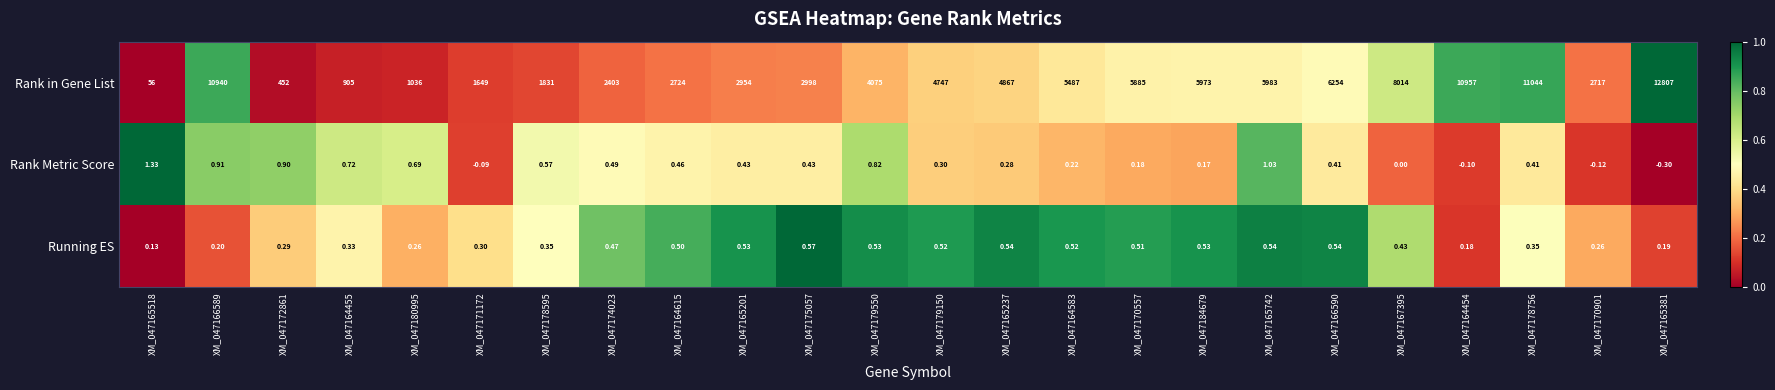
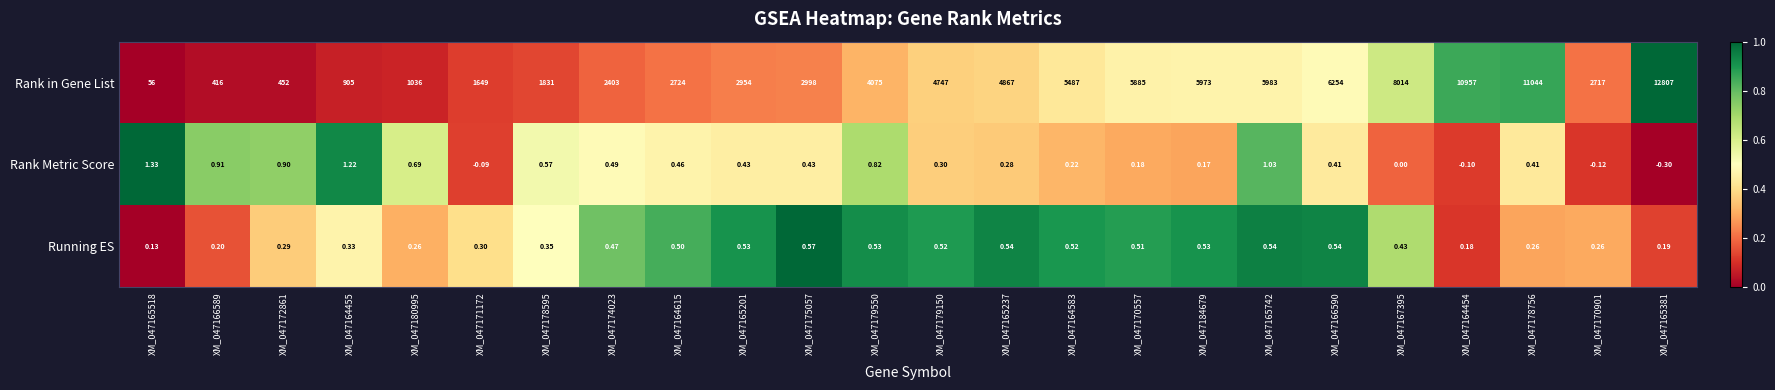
  {
    "Rank in Gene List": {
      "XM_047165518": 56,
-     "XM_047166589": 10940,
+     "XM_047166589": 416,
      "XM_047172861": 452,
      "XM_047164455": 905,
      "XM_047180995": 1036,
      "XM_047171172": 1649,
      "XM_047178595": 1831,
      "XM_047174023": 2403,
      "XM_047164615": 2724,
      "XM_047165201": 2954,
      "XM_047175057": 2998,
      "XM_047179550": 4075,
      "XM_047179150": 4747,
      "XM_047165237": 4867,
      "XM_047164583": 5487,
      "XM_047170557": 5885,
      "XM_047184679": 5973,
      "XM_047165742": 5983,
      "XM_047166590": 6254,
      "XM_047167395": 8014,
      "XM_047164454": 10957,
      "XM_047178756": 11044,
      "XM_047170901": 2717,
      "XM_047165381": 12807
    },
    "Rank Metric Score": {
      "XM_047165518": 1.33,
      "XM_047166589": 0.91,
      "XM_047172861": 0.90,
-     "XM_047164455": 0.72,
+     "XM_047164455": 1.22,
      "XM_047180995": 0.69,
      "XM_047171172": -0.09,
      "XM_047178595": 0.57,
      "XM_047174023": 0.49,
      "XM_047164615": 0.46,
      "XM_047165201": 0.43,
      "XM_047175057": 0.43,
      "XM_047179550": 0.82,
      "XM_047179150": 0.30,
      "XM_047165237": 0.28,
      "XM_047164583": 0.22,
      "XM_047170557": 0.18,
      "XM_047184679": 0.17,
      "XM_047165742": 1.03,
      "XM_047166590": 0.41,
      "XM_047167395": 0.00,
      "XM_047164454": -0.10,
      "XM_047178756": 0.41,
      "XM_047170901": -0.12,
      "XM_047165381": -0.30
    },
    "Running ES": {
      "XM_047165518": 0.13,
      "XM_047166589": 0.20,
      "XM_047172861": 0.29,
      "XM_047164455": 0.33,
      "XM_047180995": 0.26,
      "XM_047171172": 0.30,
      "XM_047178595": 0.35,
      "XM_047174023": 0.47,
      "XM_047164615": 0.50,
      "XM_047165201": 0.53,
      "XM_047175057": 0.57,
      "XM_047179550": 0.53,
      "XM_047179150": 0.52,
      "XM_047165237": 0.54,
      "XM_047164583": 0.52,
      "XM_047170557": 0.51,
      "XM_047184679": 0.53,
      "XM_047165742": 0.54,
      "XM_047166590": 0.54,
      "XM_047167395": 0.43,
      "XM_047164454": 0.18,
-     "XM_047178756": 0.35,
+     "XM_047178756": 0.26,
      "XM_047170901": 0.26,
      "XM_047165381": 0.19
    }
  }
